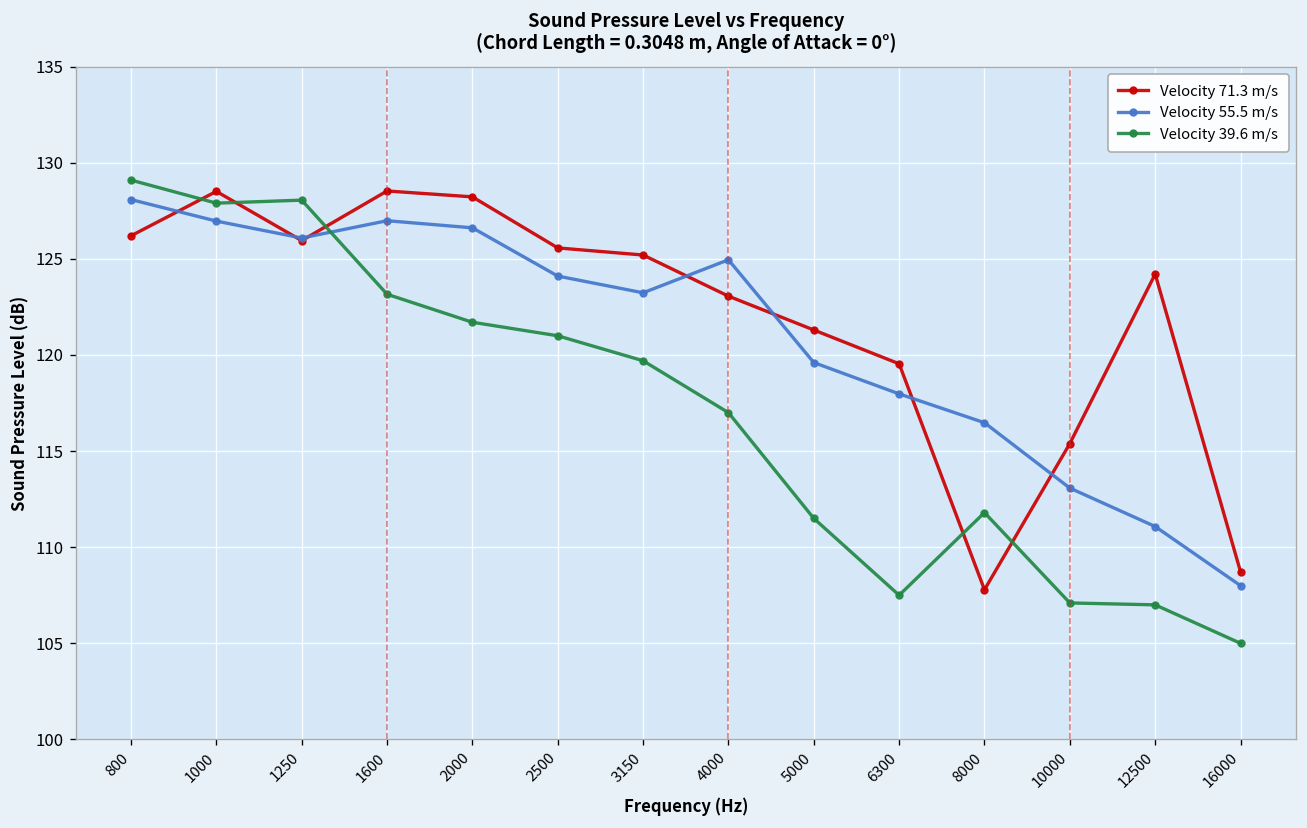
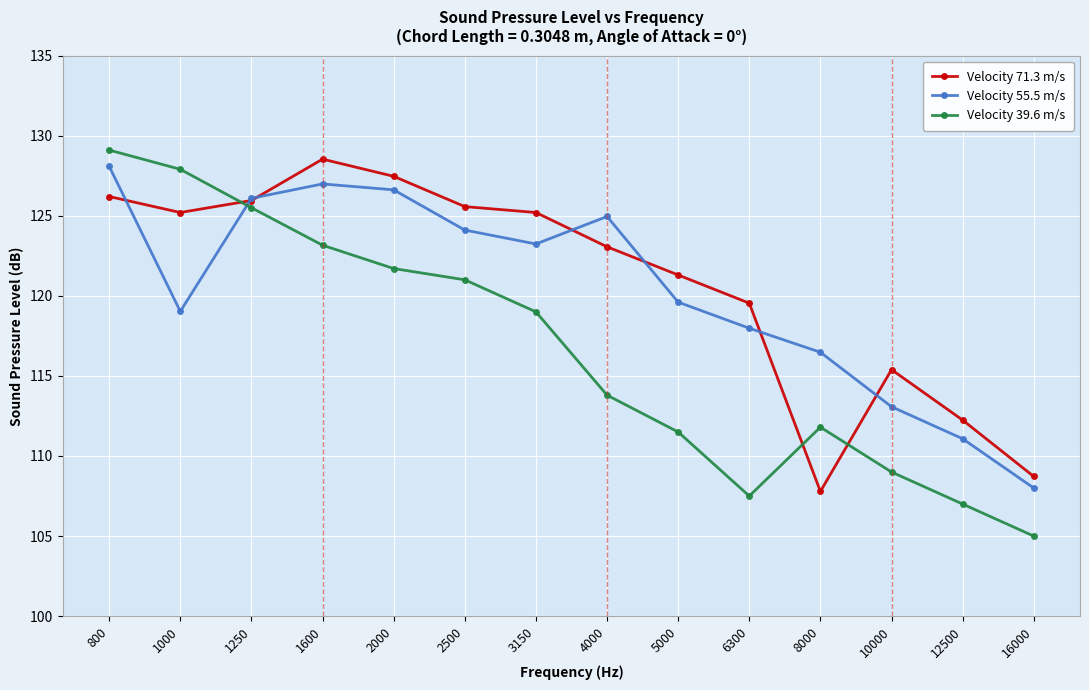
  {
    "Velocity 71.3 m/s": {
      "800": 126.2,
-     "1000": 128.5,
+     "1000": 125.2,
      "1600": 128.5,
-     "2000": 128.2,
+     "2000": 127.5,
      "2500": 125.6,
      "3150": 125.2,
      "4000": 123.1,
      "5000": 121.3,
      "6300": 119.5,
      "8000": 107.8,
      "10000": 115.4,
-     "12500": 124.2,
+     "12500": 112.2,
      "16000": 108.7
    },
    "Velocity 55.5 m/s": {
      "800": 128.1,
-     "1000": 127.0,
+     "1000": 119.0,
      "1600": 127.0,
      "2000": 126.6,
      "2500": 124.1,
      "3150": 123.2,
      "4000": 125.0,
      "5000": 119.6,
      "6300": 118.0,
      "8000": 116.5,
      "10000": 113.1,
      "12500": 111.1,
      "16000": 108.0
    },
    "Velocity 39.6 m/s": {
      "800": 129.1,
      "1000": 127.9,
-     "1250": 128.1,
+     "1250": 125.5,
      "1600": 123.2,
      "2000": 121.7,
      "2500": 121.0,
-     "3150": 119.7,
-     "4000": 117.0,
+     "3150": 119.0,
+     "4000": 113.8,
      "5000": 111.5,
      "6300": 107.5,
      "8000": 111.8,
-     "10000": 107.1,
+     "10000": 109.0,
      "12500": 107.0,
      "16000": 105.0
    }
  }
